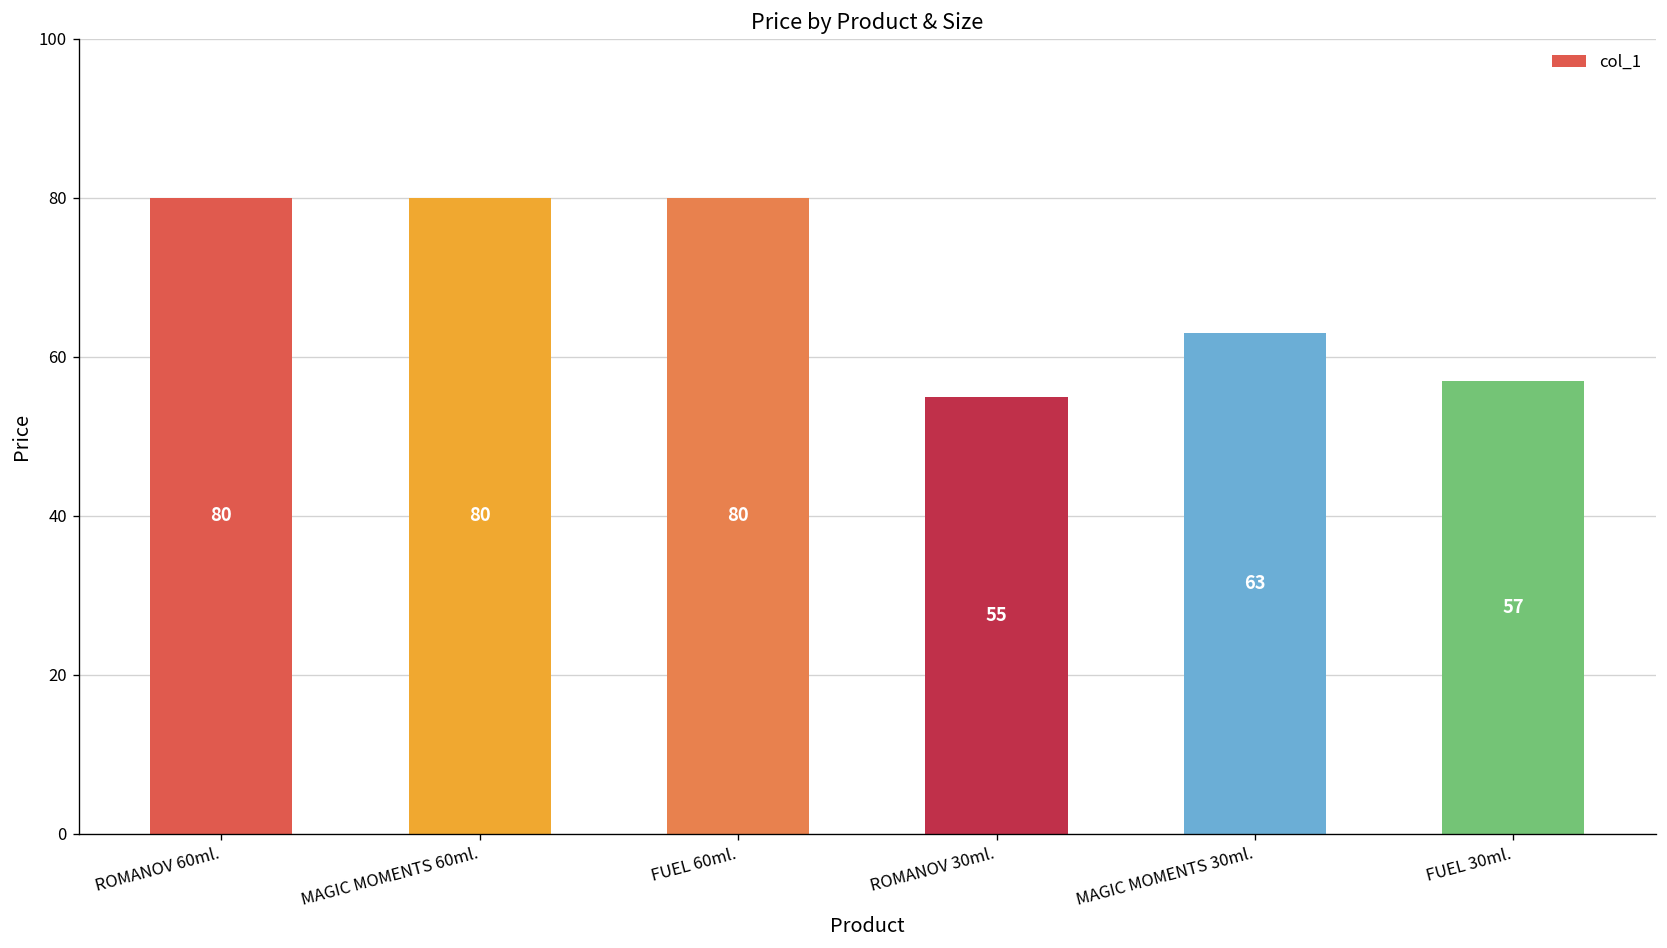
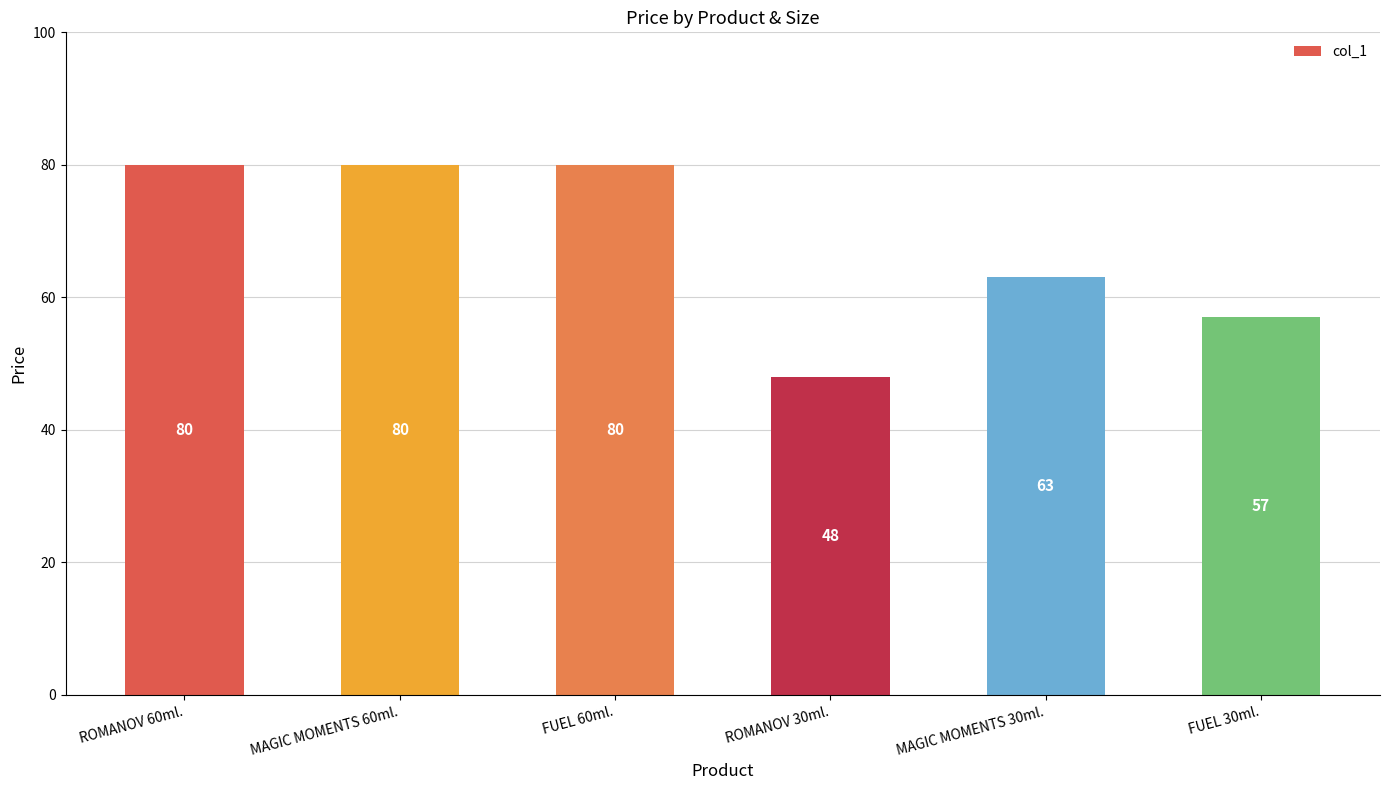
  {
    "ROMANOV 60ml.": 80,
    "MAGIC MOMENTS 60ml.": 80,
    "FUEL 60ml.": 80,
-   "ROMANOV 30ml.": 55,
+   "ROMANOV 30ml.": 48,
    "MAGIC MOMENTS 30ml.": 63,
    "FUEL 30ml.": 57
  }
